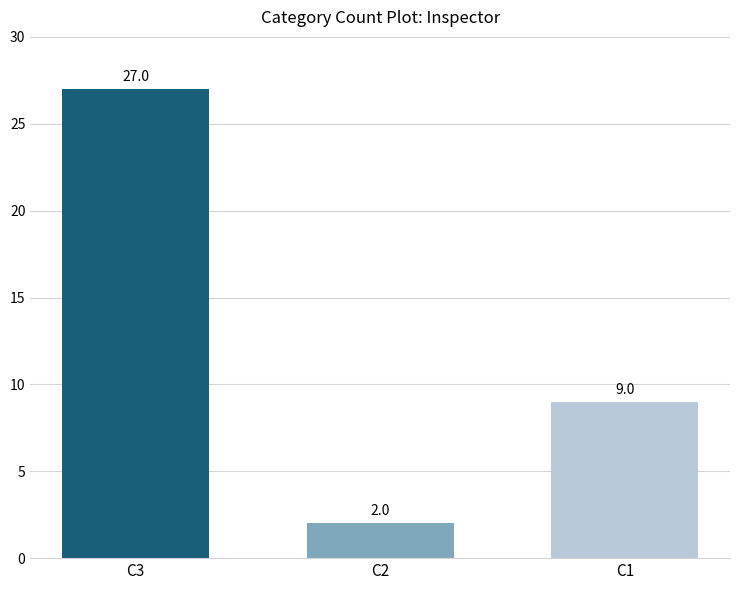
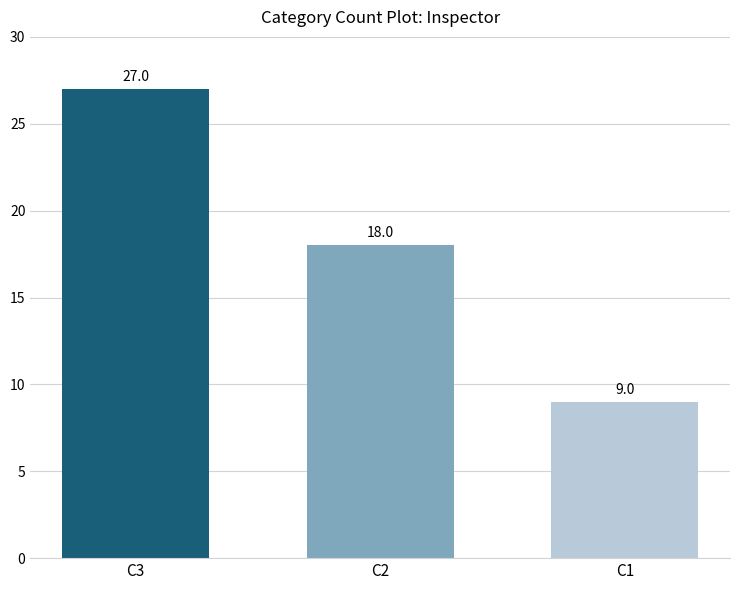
  {
    "C3": 27.0,
-   "C2": 2.0,
+   "C2": 18.0,
    "C1": 9.0
  }
